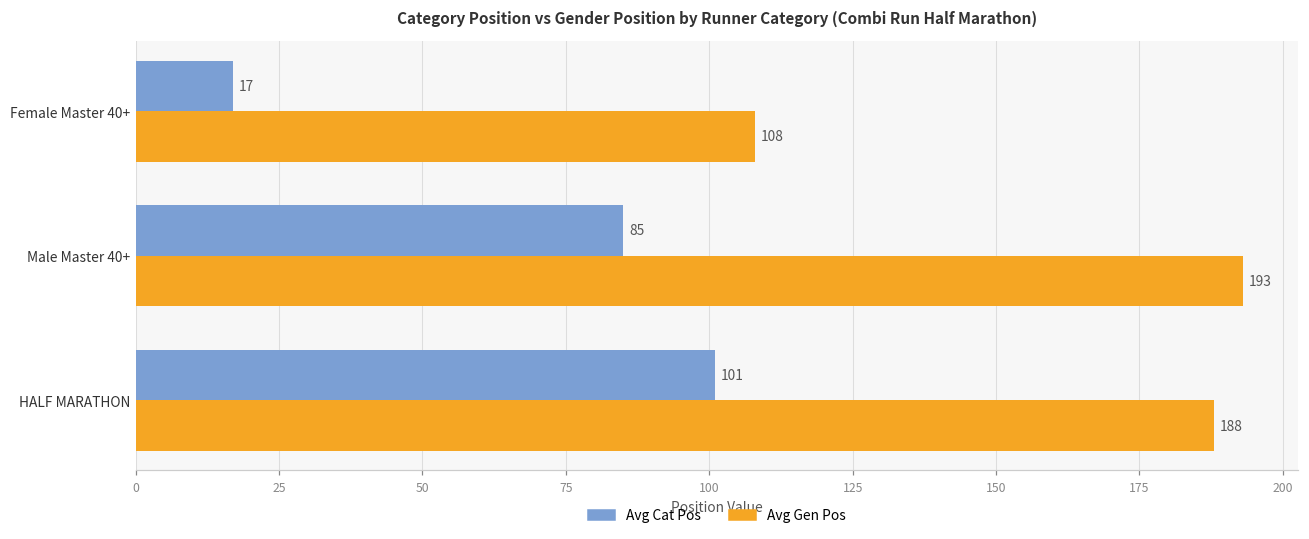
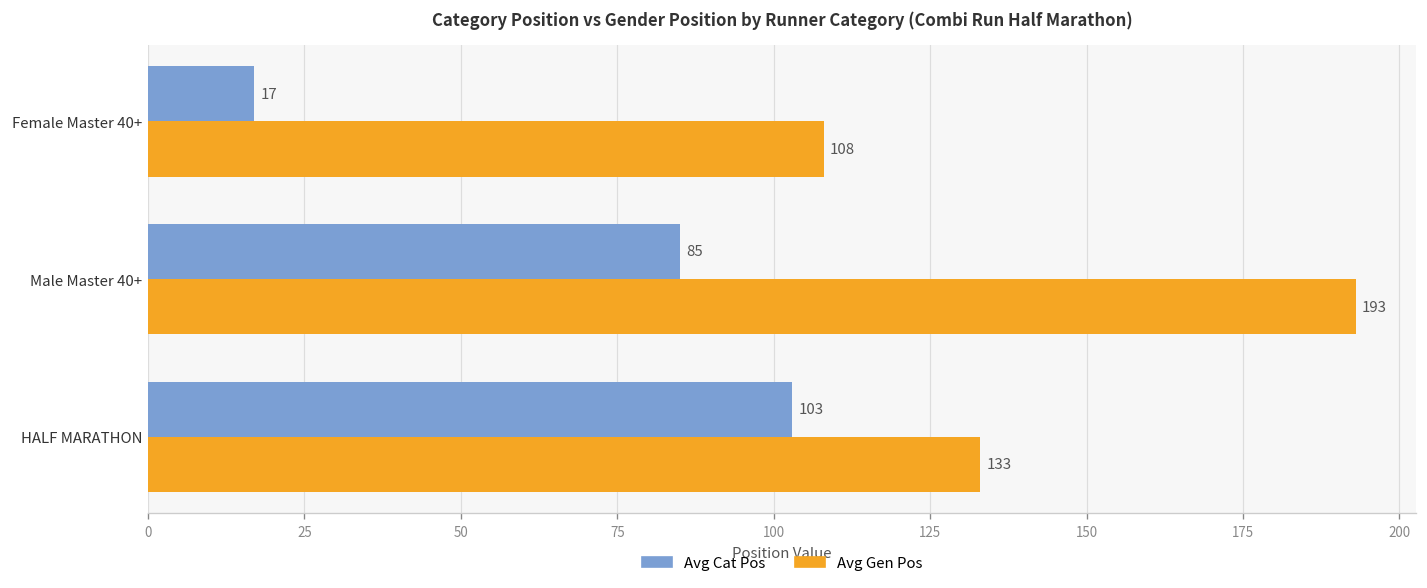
  {
    "Avg Cat Pos": {
      "Female Master 40+": 17,
      "Male Master 40+": 85,
-     "HALF MARATHON": 101
+     "HALF MARATHON": 103
    },
    "Avg Gen Pos": {
      "Female Master 40+": 108,
      "Male Master 40+": 193,
-     "HALF MARATHON": 188
+     "HALF MARATHON": 133
    }
  }
